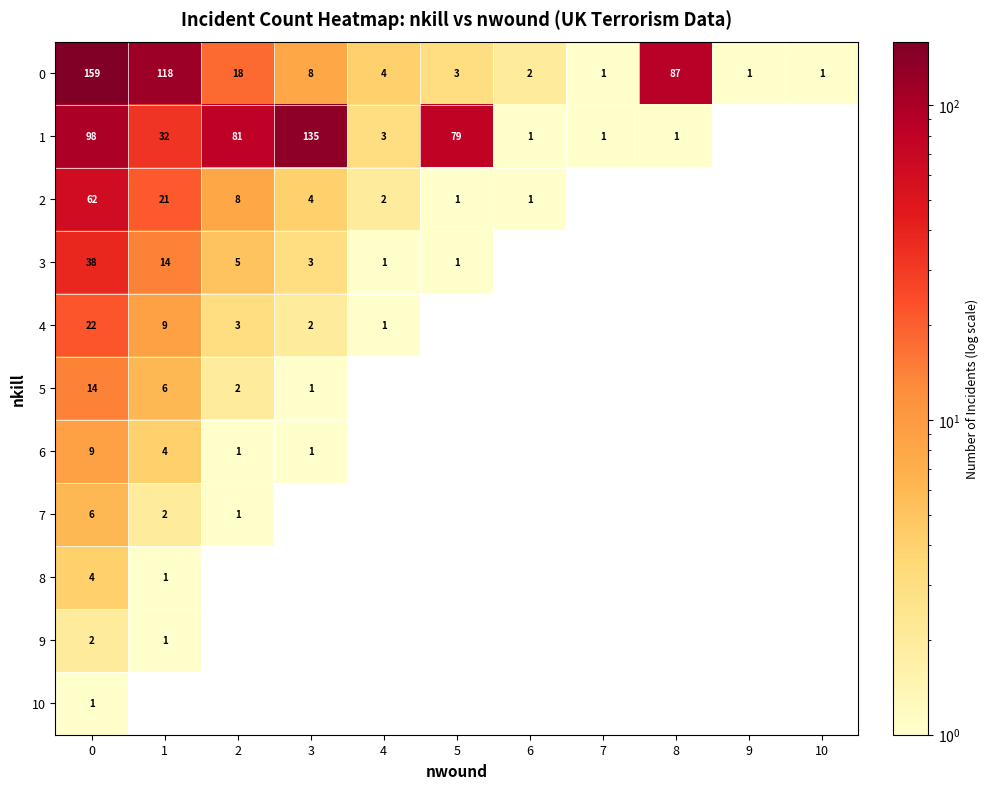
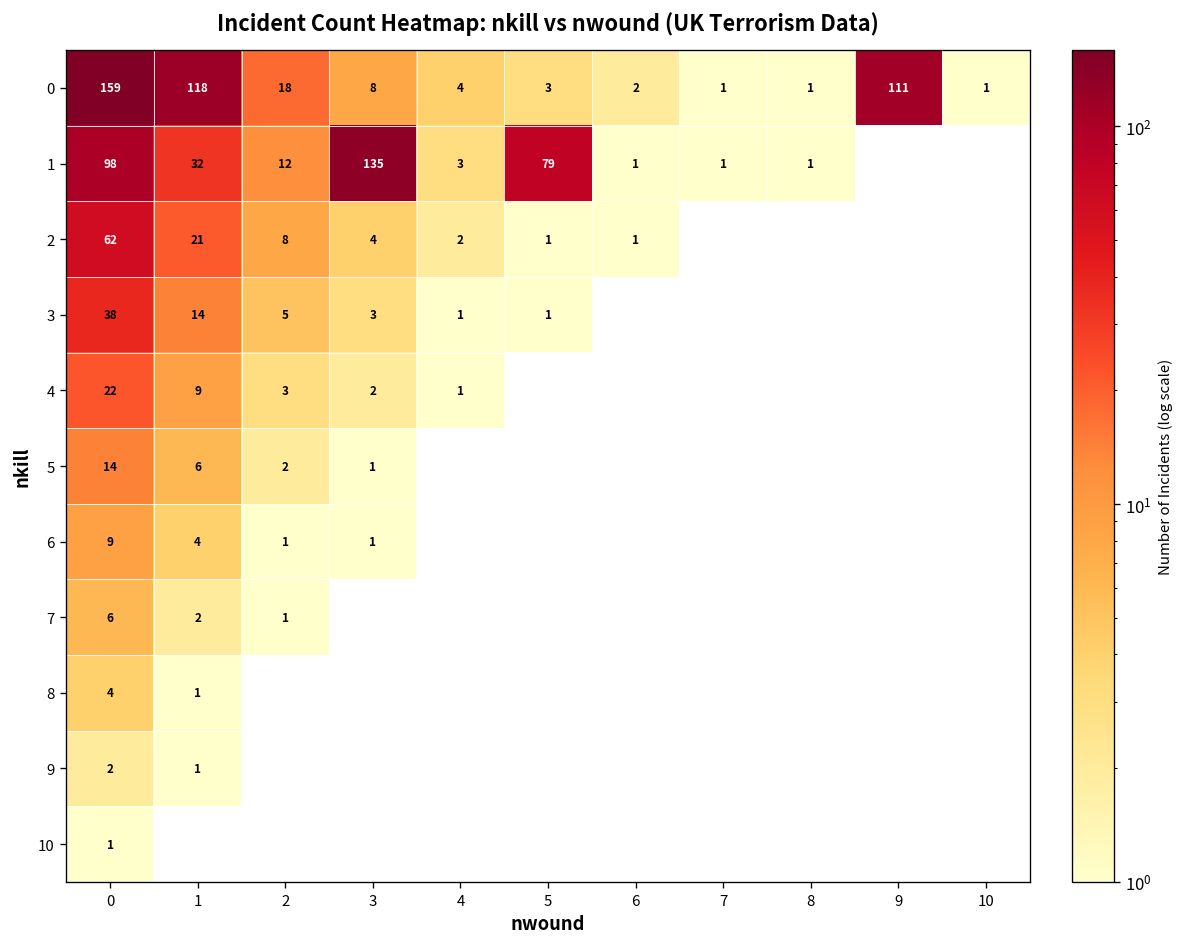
  {
    "0": {
      "0": 159,
      "1": 118,
      "2": 18,
      "3": 8,
      "4": 4,
      "5": 3,
      "6": 2,
      "7": 1,
-     "8": 87,
-     "9": 1,
+     "8": 1,
+     "9": 111,
      "10": 1
    },
    "1": {
      "0": 98,
      "1": 32,
-     "2": 81,
+     "2": 12,
      "3": 135,
      "4": 3,
      "5": 79,
      "6": 1,
      "7": 1,
      "8": 1
    },
    "2": {
      "0": 62,
      "1": 21,
      "2": 8,
      "3": 4,
      "4": 2,
      "5": 1,
      "6": 1
    },
    "3": {
      "0": 38,
      "1": 14,
      "2": 5,
      "3": 3,
      "4": 1,
      "5": 1
    },
    "4": {
      "0": 22,
      "1": 9,
      "2": 3,
      "3": 2,
      "4": 1
    },
    "5": {
      "0": 14,
      "1": 6,
      "2": 2,
      "3": 1
    },
    "6": {
      "0": 9,
      "1": 4,
      "2": 1,
      "3": 1
    },
    "7": {
      "0": 6,
      "1": 2,
      "2": 1
    },
    "8": {
      "0": 4,
      "1": 1
    },
    "9": {
      "0": 2,
      "1": 1
    },
    "10": {
      "0": 1
    }
  }
